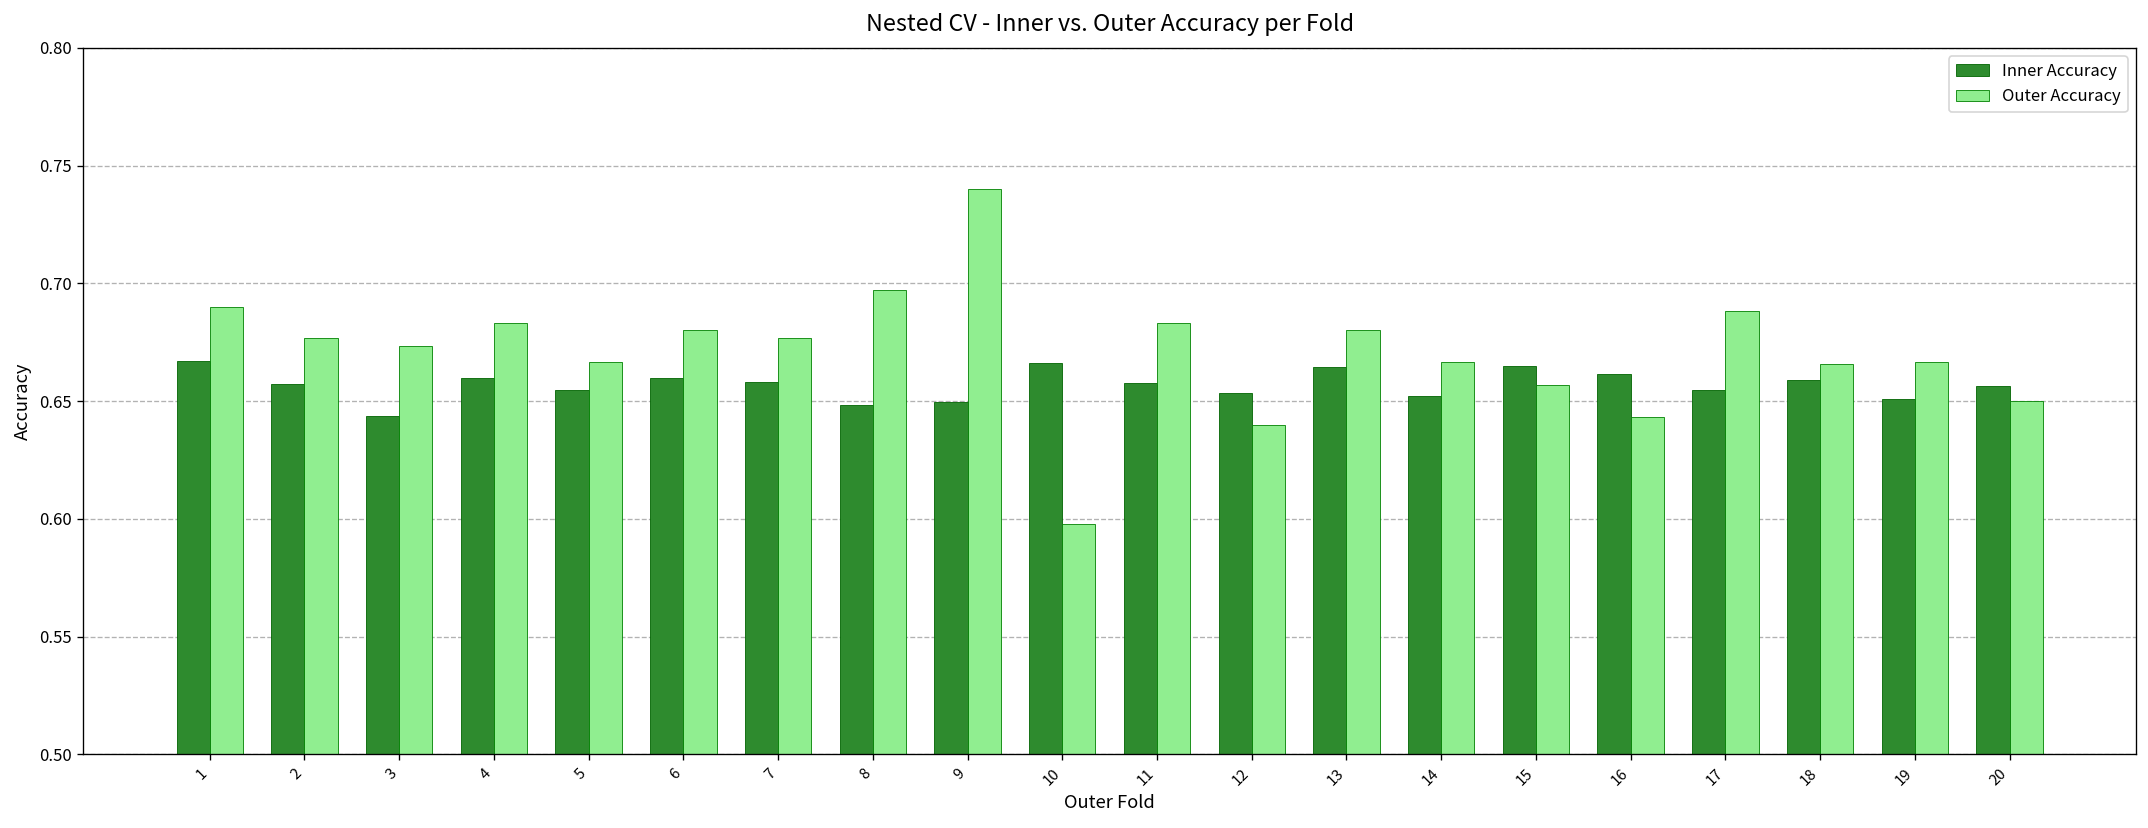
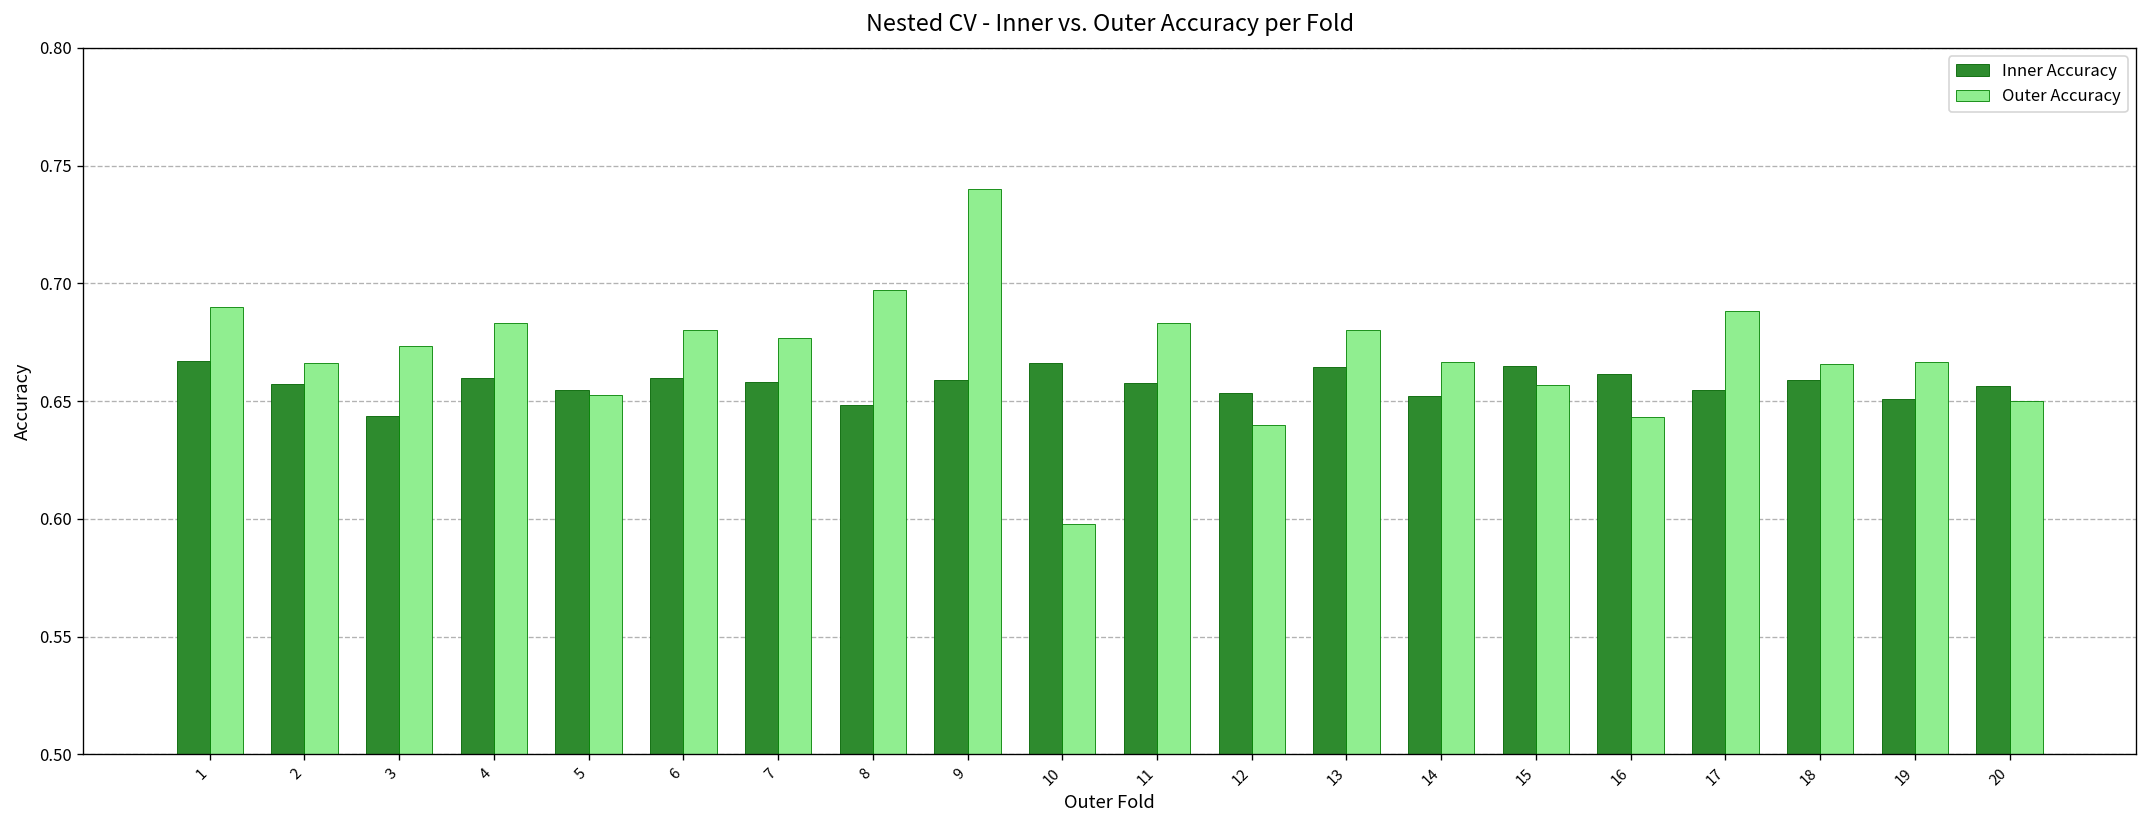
  {
    "Inner Accuracy": {
      "1": 0.667,
      "2": 0.657,
      "3": 0.644,
      "4": 0.660,
      "5": 0.655,
      "6": 0.660,
      "7": 0.658,
      "8": 0.648,
-     "9": 0.650,
+     "9": 0.659,
      "10": 0.666,
      "11": 0.658,
      "12": 0.654,
      "13": 0.664,
      "14": 0.652,
      "15": 0.665,
      "16": 0.662,
      "17": 0.655,
      "18": 0.659,
      "19": 0.651,
      "20": 0.657
    },
    "Outer Accuracy": {
      "1": 0.690,
-     "2": 0.677,
+     "2": 0.666,
      "3": 0.673,
      "4": 0.683,
-     "5": 0.667,
+     "5": 0.653,
      "6": 0.680,
      "7": 0.677,
      "8": 0.697,
      "9": 0.740,
      "10": 0.598,
      "11": 0.683,
      "12": 0.640,
      "13": 0.680,
      "14": 0.667,
      "15": 0.657,
      "16": 0.643,
      "17": 0.688,
      "18": 0.666,
      "19": 0.667,
      "20": 0.650
    }
  }
